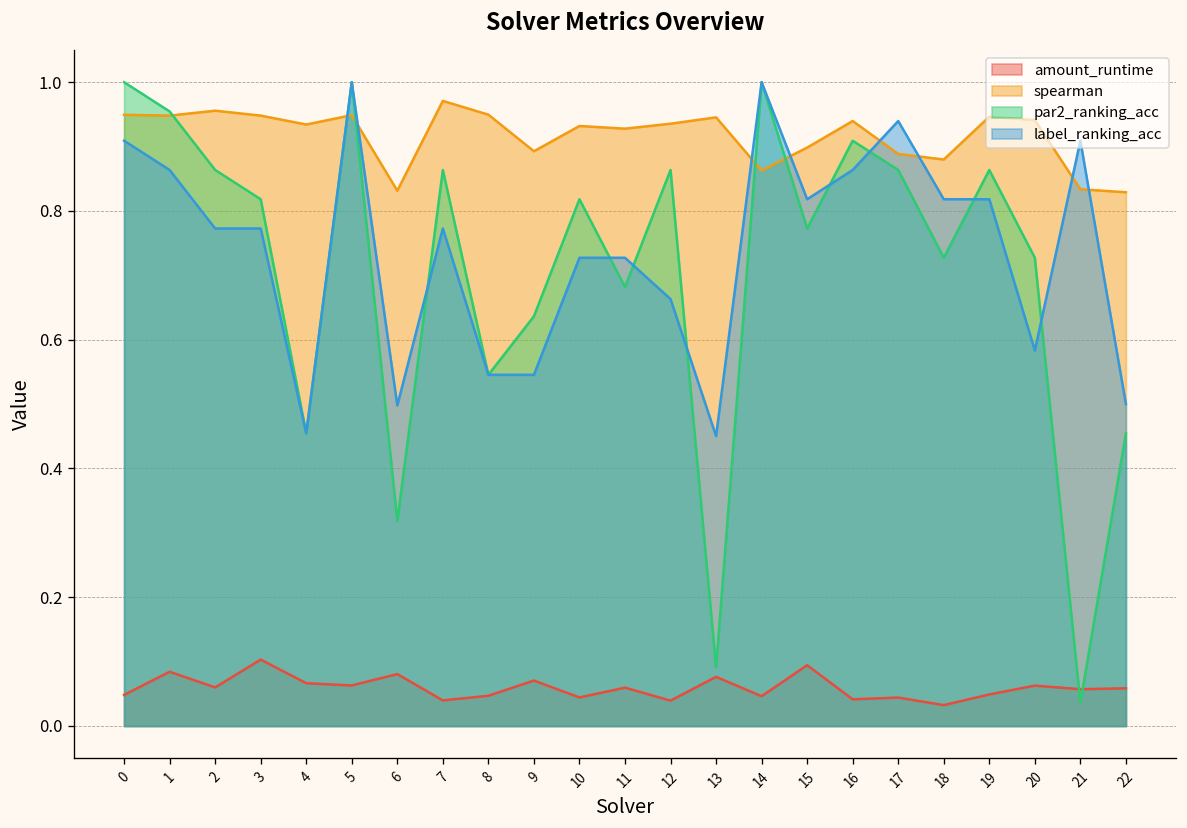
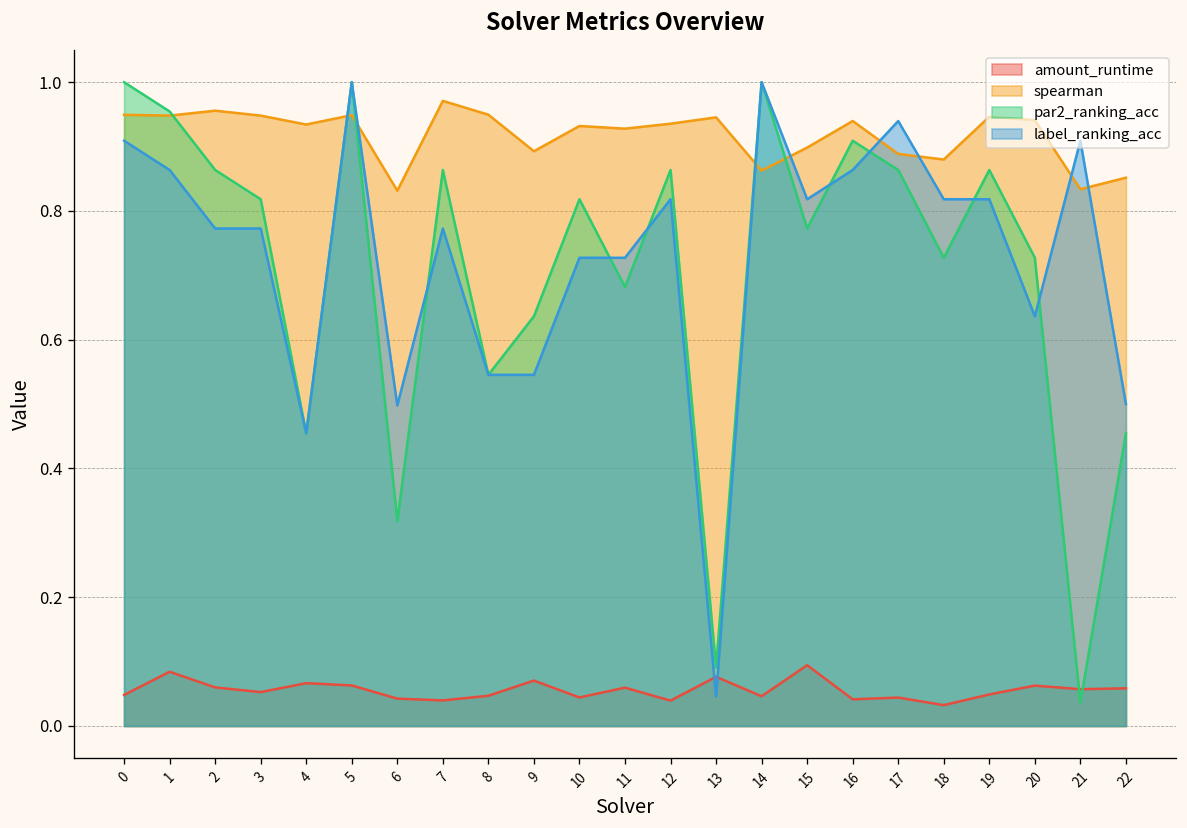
  {
    "amount_runtime": {
      "0": 0.05,
      "1": 0.08,
      "2": 0.06,
-     "3": 0.10,
+     "3": 0.05,
      "4": 0.07,
      "5": 0.06,
-     "6": 0.08,
+     "6": 0.04,
      "7": 0.04,
      "8": 0.05,
      "9": 0.07,
      "10": 0.04,
      "11": 0.06,
      "12": 0.04,
      "13": 0.08,
      "14": 0.05,
      "15": 0.09,
      "16": 0.04,
      "17": 0.04,
      "18": 0.03,
      "19": 0.05,
      "20": 0.06,
      "21": 0.06,
      "22": 0.06
    },
    "spearman": {
      "0": 0.95,
      "1": 0.95,
      "2": 0.96,
      "3": 0.95,
      "4": 0.93,
      "5": 0.95,
      "6": 0.83,
      "7": 0.97,
      "8": 0.95,
      "9": 0.89,
      "10": 0.93,
      "11": 0.93,
      "12": 0.94,
      "13": 0.95,
      "14": 0.86,
      "15": 0.90,
      "16": 0.94,
      "17": 0.89,
      "18": 0.88,
      "21": 0.83,
-     "22": 0.83
+     "22": 0.85
    },
    "par2_ranking_acc": {
      "0": 1.00,
      "1": 0.95,
      "2": 0.86,
      "3": 0.82,
      "6": 0.32,
      "7": 0.86,
      "9": 0.64,
      "10": 0.82,
      "11": 0.68,
      "12": 0.86,
      "13": 0.09,
      "15": 0.77,
      "16": 0.91,
      "17": 0.86,
      "18": 0.73,
      "19": 0.86,
      "20": 0.73,
      "21": 0.04,
      "22": 0.45
    },
    "label_ranking_acc": {
      "0": 0.91,
      "1": 0.86,
      "2": 0.77,
      "3": 0.77,
      "6": 0.50,
      "7": 0.77,
      "9": 0.55,
      "10": 0.73,
      "11": 0.73,
-     "12": 0.66,
-     "13": 0.45,
+     "12": 0.82,
+     "13": 0.05,
      "15": 0.82,
      "16": 0.86,
      "17": 0.94,
      "18": 0.82,
      "19": 0.82,
-     "20": 0.58,
+     "20": 0.64,
      "22": 0.50
    }
  }
